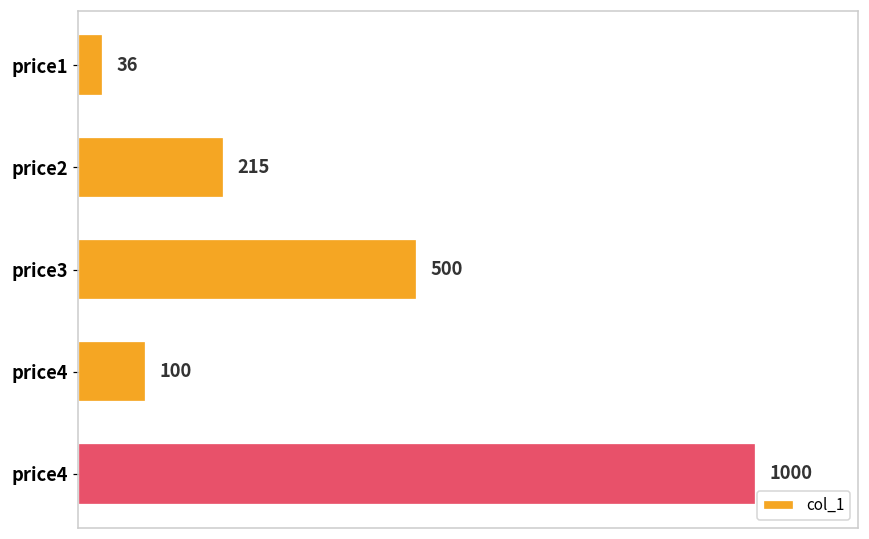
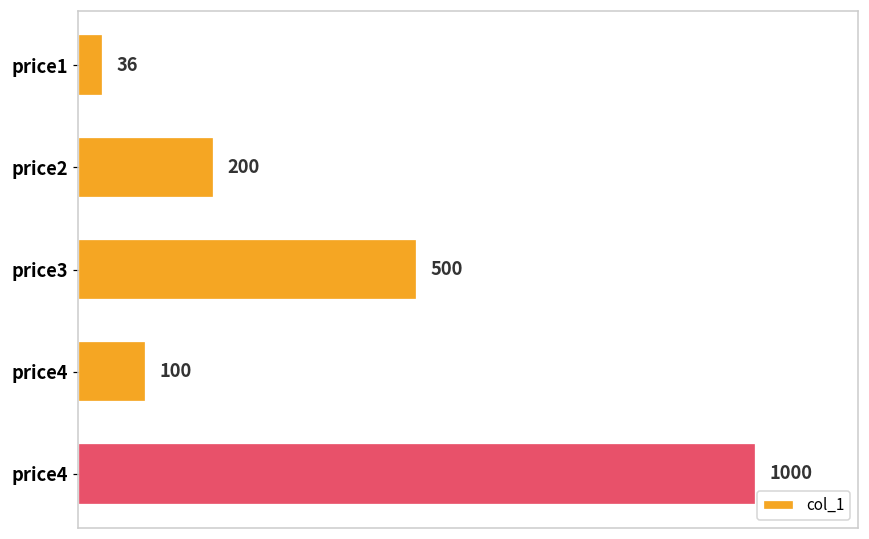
  {
    "price1": 36,
-   "price2": 215,
+   "price2": 200,
    "price3": 500
  }
